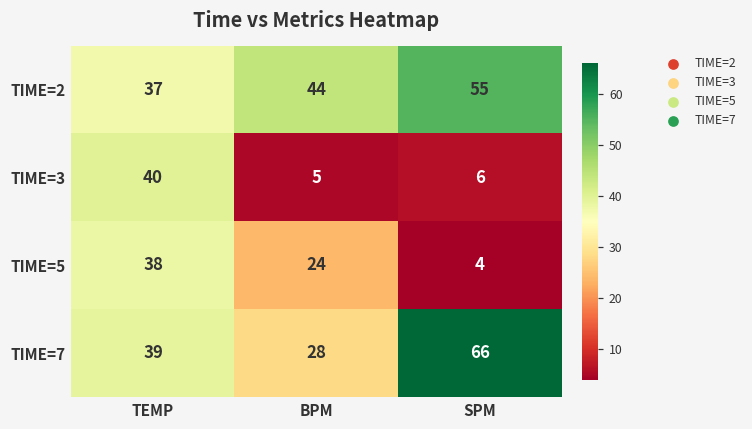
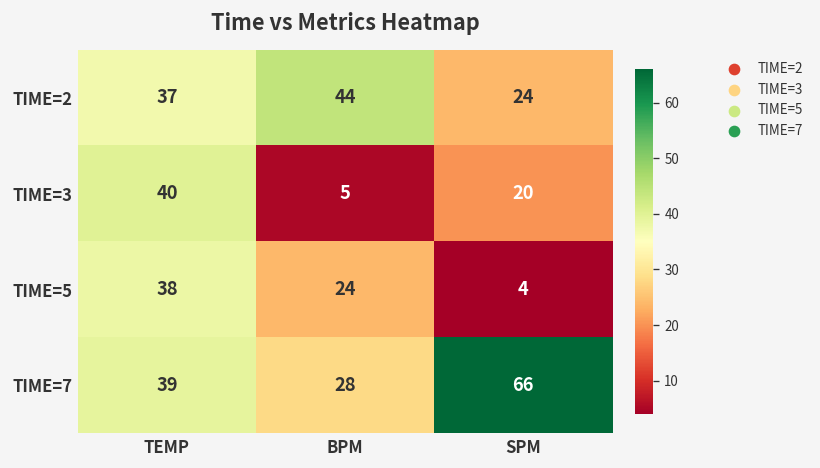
  {
    "TIME=2": {
      "TEMP": 37,
      "BPM": 44,
-     "SPM": 55
+     "SPM": 24
    },
    "TIME=3": {
      "TEMP": 40,
      "BPM": 5,
-     "SPM": 6
+     "SPM": 20
    },
    "TIME=5": {
      "TEMP": 38,
      "BPM": 24,
      "SPM": 4
    },
    "TIME=7": {
      "TEMP": 39,
      "BPM": 28,
      "SPM": 66
    }
  }
